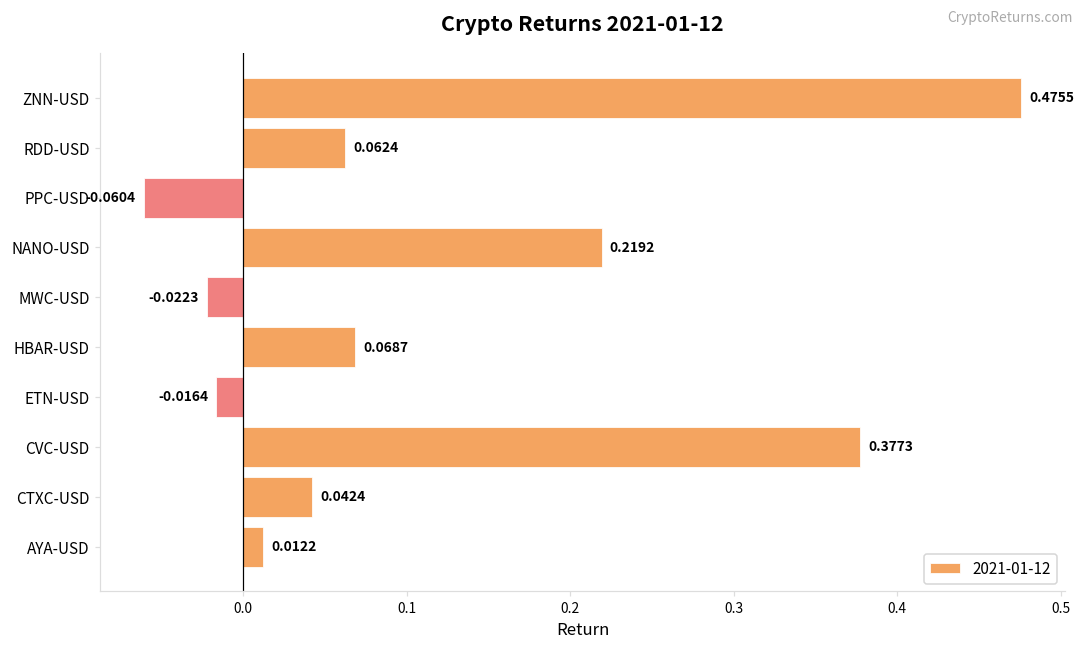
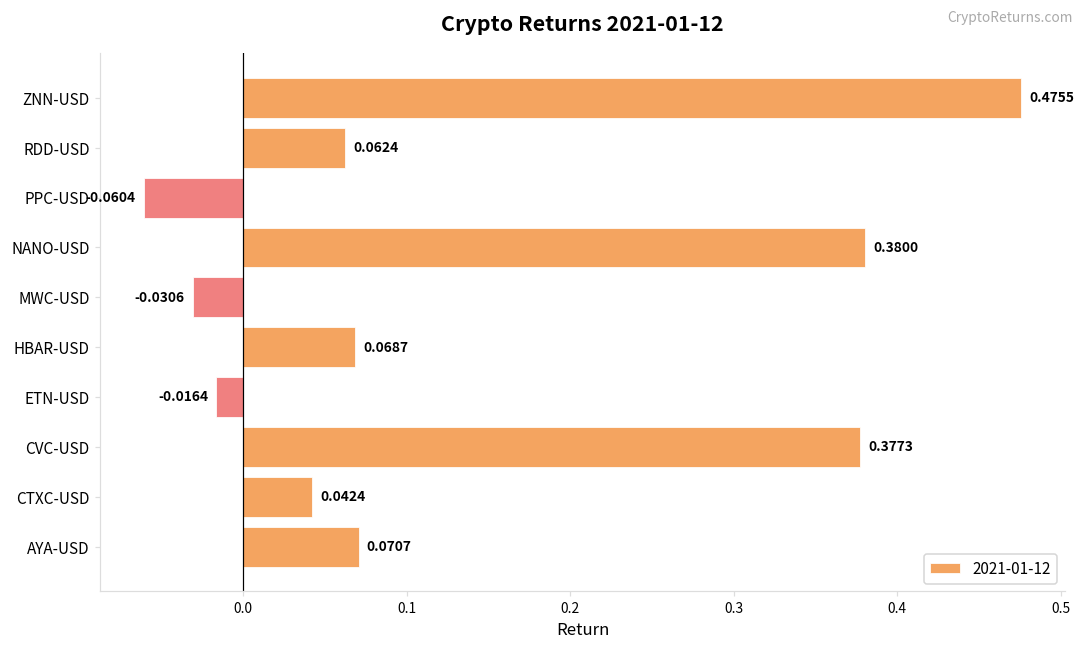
  {
    "ZNN-USD": 0.4755,
    "RDD-USD": 0.0624,
    "PPC-USD": -0.0604,
-   "NANO-USD": 0.2192,
-   "MWC-USD": -0.0223,
+   "NANO-USD": 0.3800,
+   "MWC-USD": -0.0306,
    "HBAR-USD": 0.0687,
    "ETN-USD": -0.0164,
    "CVC-USD": 0.3773,
    "CTXC-USD": 0.0424,
-   "AYA-USD": 0.0122
+   "AYA-USD": 0.0707
  }
